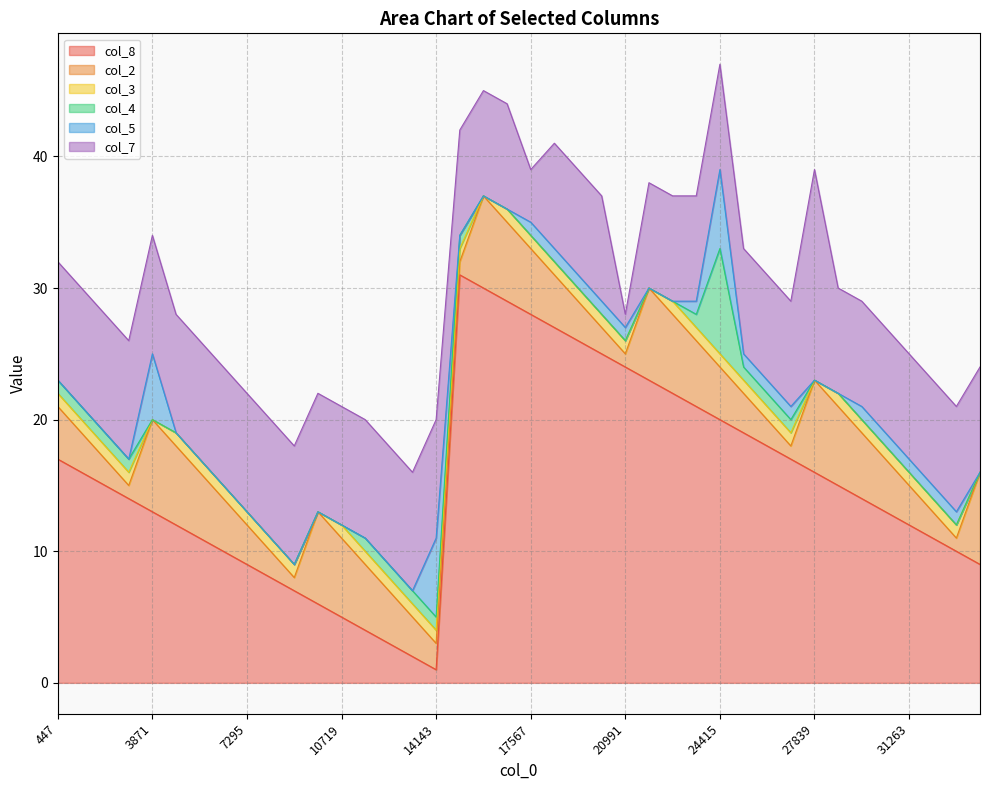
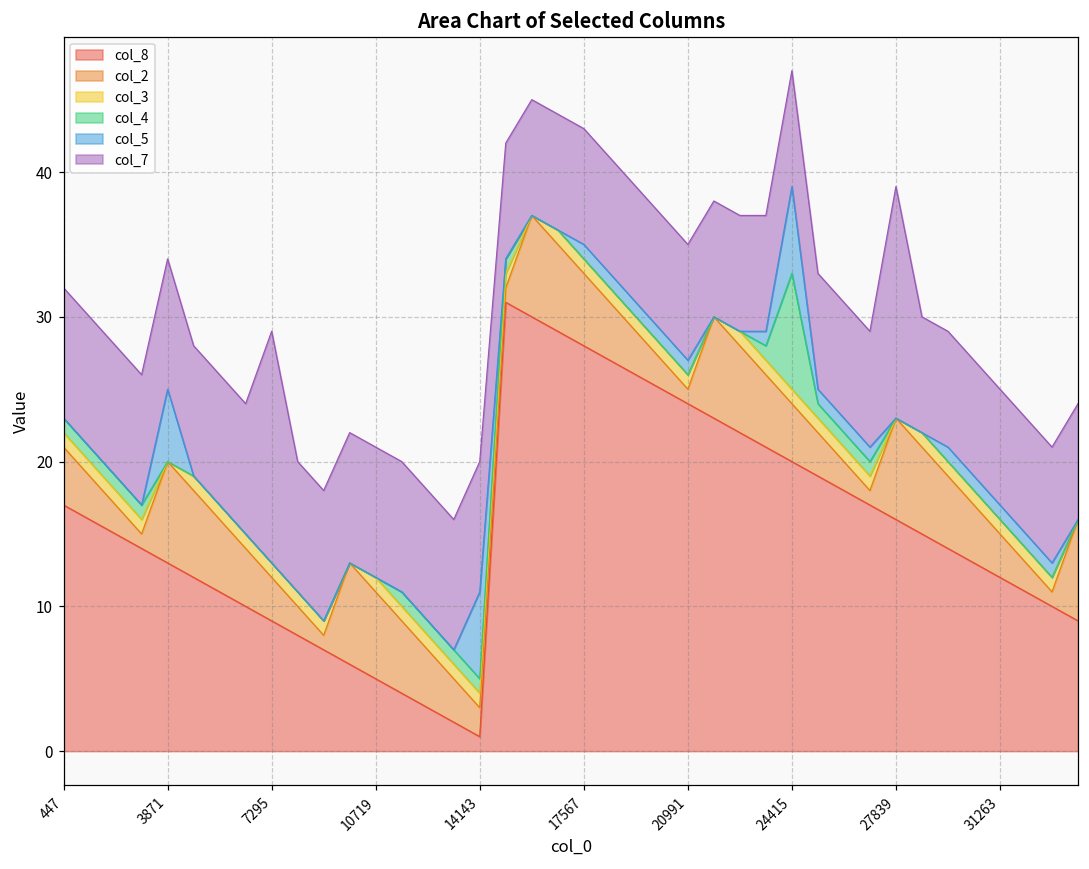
  {
    "col_4": {
      "14143": 1,
      "24415": 8
    },
    "col_5": {
      "3871": 5,
      "14143": 6,
      "17567": 1,
      "20991": 1,
      "24415": 6,
      "31263": 1
    },
    "col_7": {
      "447": 9,
      "3871": 9,
-     "7295": 9,
+     "7295": 16,
      "10719": 9,
      "14143": 9,
-     "17567": 4,
-     "20991": 1,
+     "17567": 8,
+     "20991": 8,
      "24415": 8,
      "27839": 16,
      "31263": 8
    }
  }
